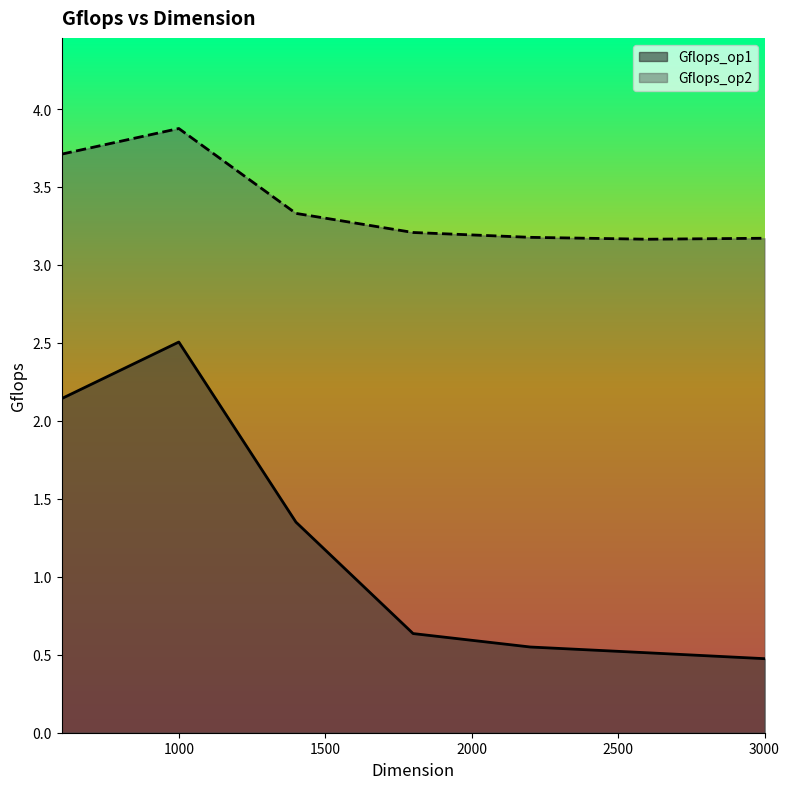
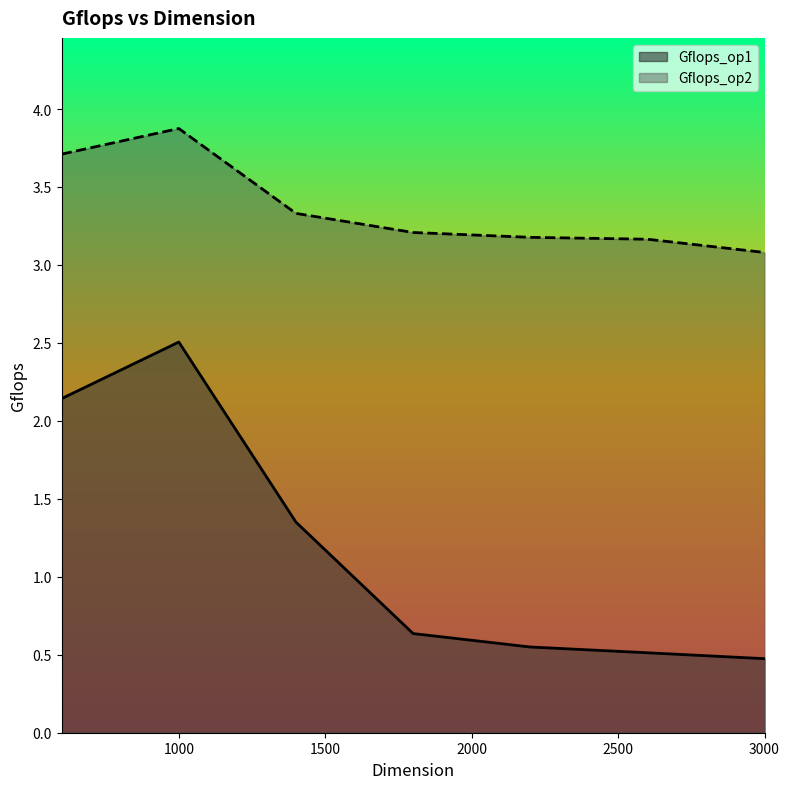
  {
    "Gflops_op1": {
      "1000": 2.51,
      "3000": 0.47
    },
    "Gflops_op2": {
      "1000": 3.87,
-     "3000": 3.17
+     "3000": 3.08
    }
  }
